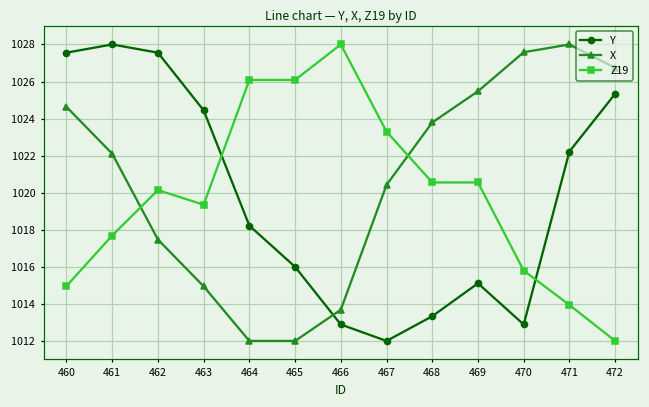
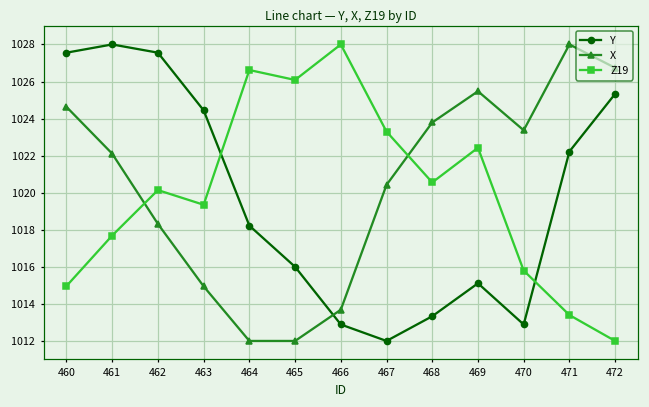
  {
    "Y": {
      "460": 1027.6,
      "461": 1028.0,
      "462": 1027.6,
      "463": 1024.4,
      "464": 1018.2,
      "465": 1016.0,
      "466": 1012.9,
      "467": 1012.0,
      "468": 1013.3,
      "469": 1015.1,
      "470": 1012.9,
      "471": 1022.2,
      "472": 1025.3
    },
    "X": {
      "460": 1024.6,
      "461": 1022.1,
-     "462": 1017.5,
+     "462": 1018.3,
      "463": 1014.9,
      "464": 1012.0,
      "465": 1012.0,
      "466": 1013.7,
      "467": 1020.4,
      "468": 1023.8,
      "469": 1025.5,
-     "470": 1027.6,
+     "470": 1023.4,
      "471": 1028.0
    },
    "Z19": {
      "460": 1015.0,
      "461": 1017.7,
      "462": 1020.1,
      "463": 1019.3,
-     "464": 1026.1,
+     "464": 1026.6,
      "465": 1026.1,
      "466": 1028.0,
      "467": 1023.3,
      "468": 1020.6,
-     "469": 1020.6,
+     "469": 1022.4,
      "470": 1015.8,
-     "471": 1013.9,
+     "471": 1013.4,
      "472": 1012.0
    }
  }
